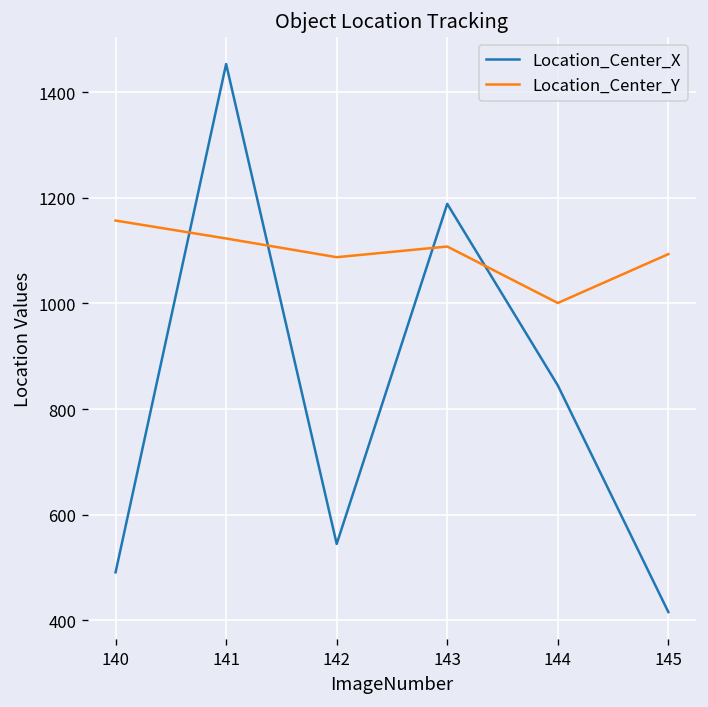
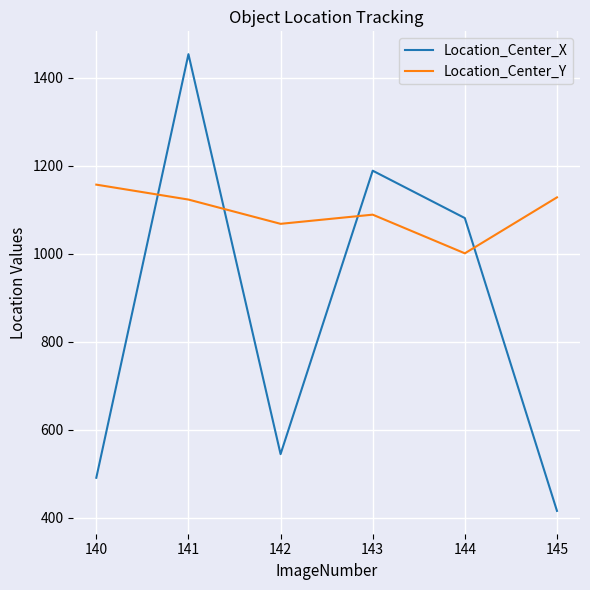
  {
    "Location_Center_X": {
      "140": 490,
      "141": 1450,
      "142": 540,
      "143": 1190,
-     "144": 840,
+     "144": 1080,
      "145": 420
    },
    "Location_Center_Y": {
      "140": 1160,
      "141": 1120,
-     "142": 1090,
-     "143": 1110,
+     "142": 1070,
+     "143": 1090,
      "144": 1000,
-     "145": 1090
+     "145": 1130
    }
  }
